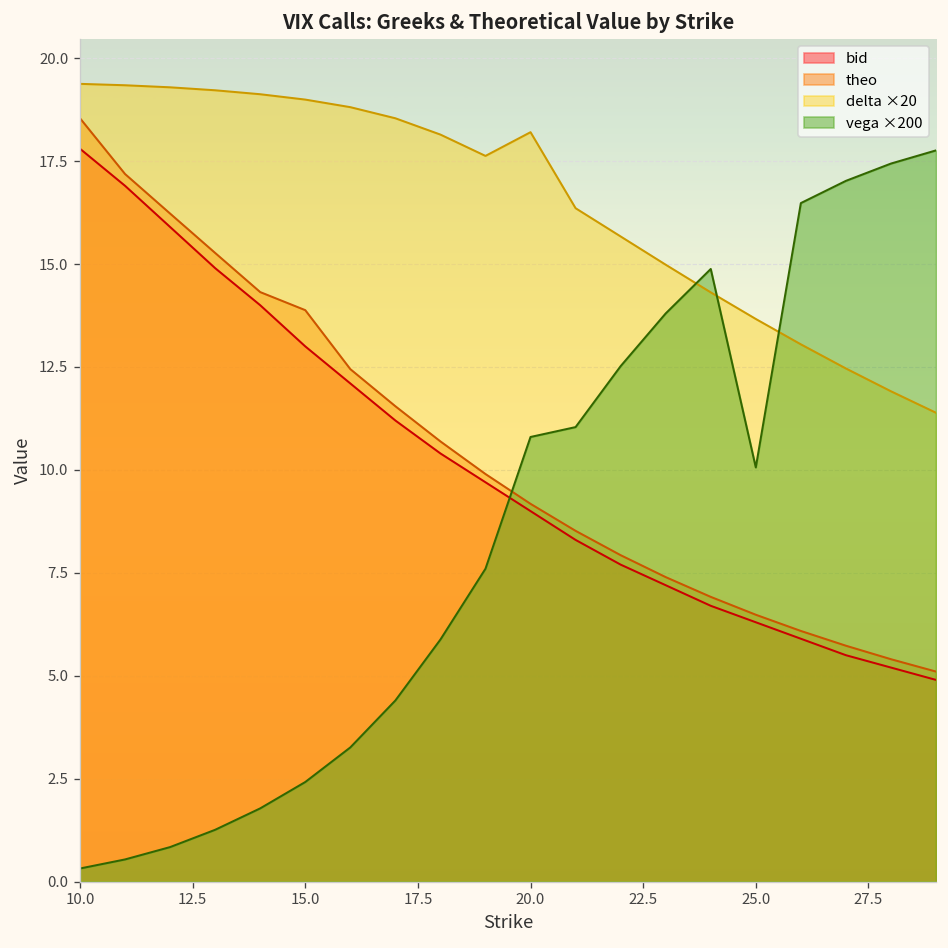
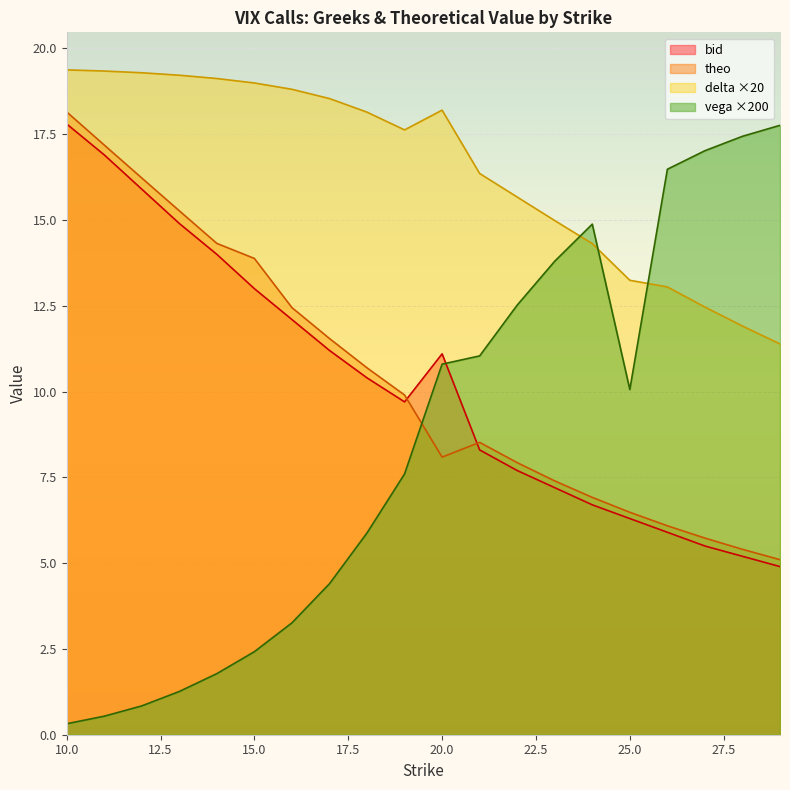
  {
    "bid": {
      "10.0": 17.8,
      "15.0": 13.0,
-     "20.0": 9.0,
+     "20.0": 11.1,
      "25.0": 6.3
    },
    "theo": {
-     "10.0": 18.5,
+     "10.0": 18.2,
      "15.0": 13.9,
-     "20.0": 9.2,
+     "20.0": 8.1,
      "25.0": 6.5
    },
    "delta ×20": {
      "10.0": 19.4,
      "15.0": 19.0,
      "20.0": 18.2,
-     "25.0": 13.7
+     "25.0": 13.2
    },
    "vega ×200": {
      "10.0": 0.3,
      "15.0": 2.4,
      "20.0": 10.8,
      "25.0": 10.1
    }
  }
